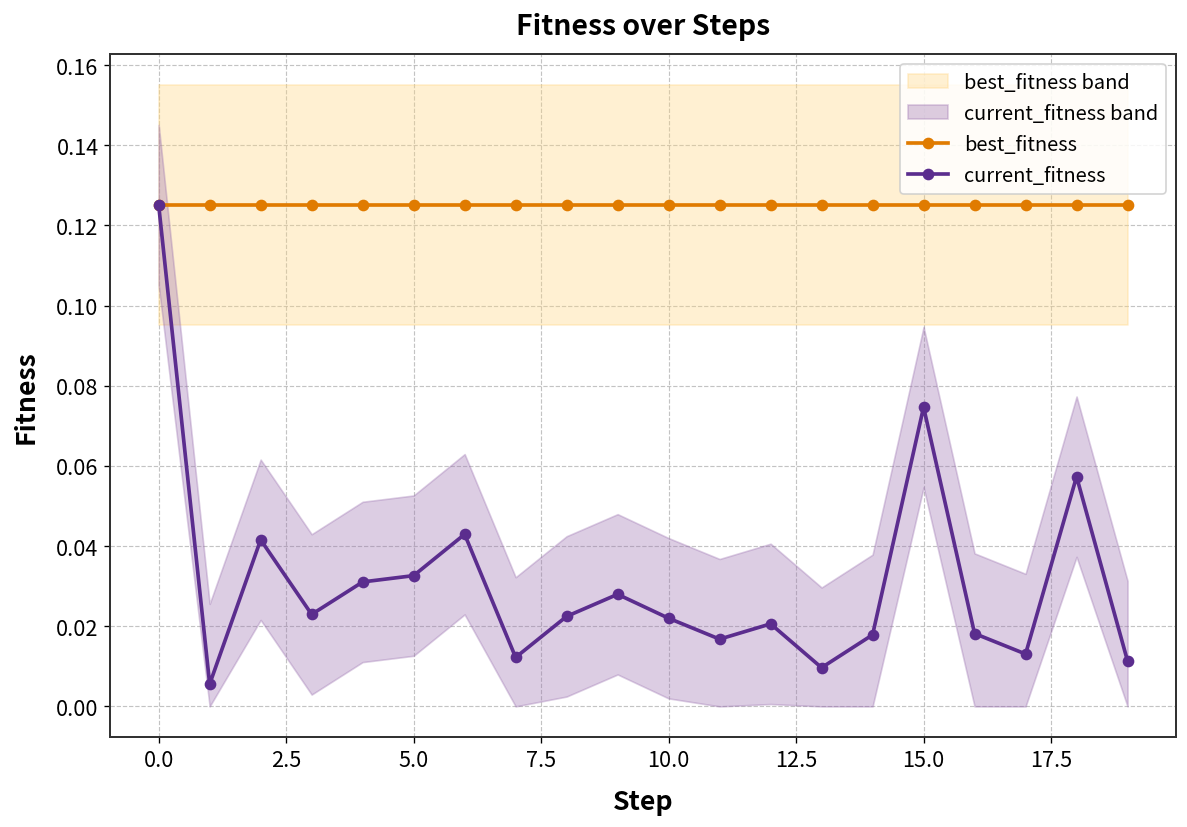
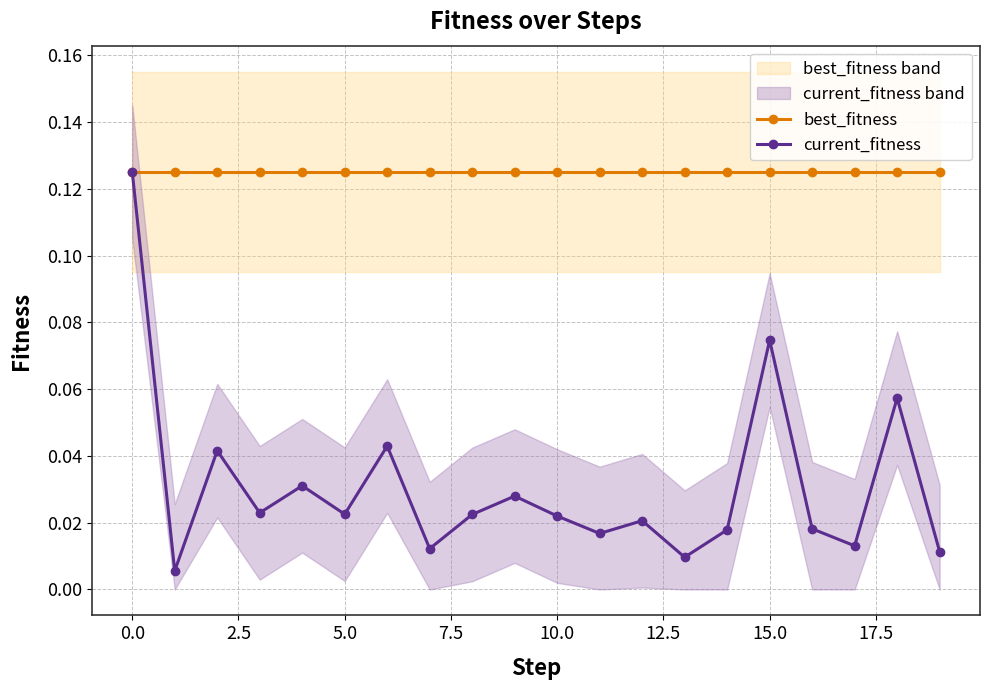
  {
    "best_fitness band": {
      "0.0": 0.155,
      "5.0": 0.155,
      "10.0": 0.155
    },
    "best_fitness": {
      "5.0": 0.125,
      "10.0": 0.125,
      "15.0": 0.125
    },
    "current_fitness": {
-     "5.0": 0.033,
+     "5.0": 0.023,
      "10.0": 0.022,
      "15.0": 0.075
    }
  }
